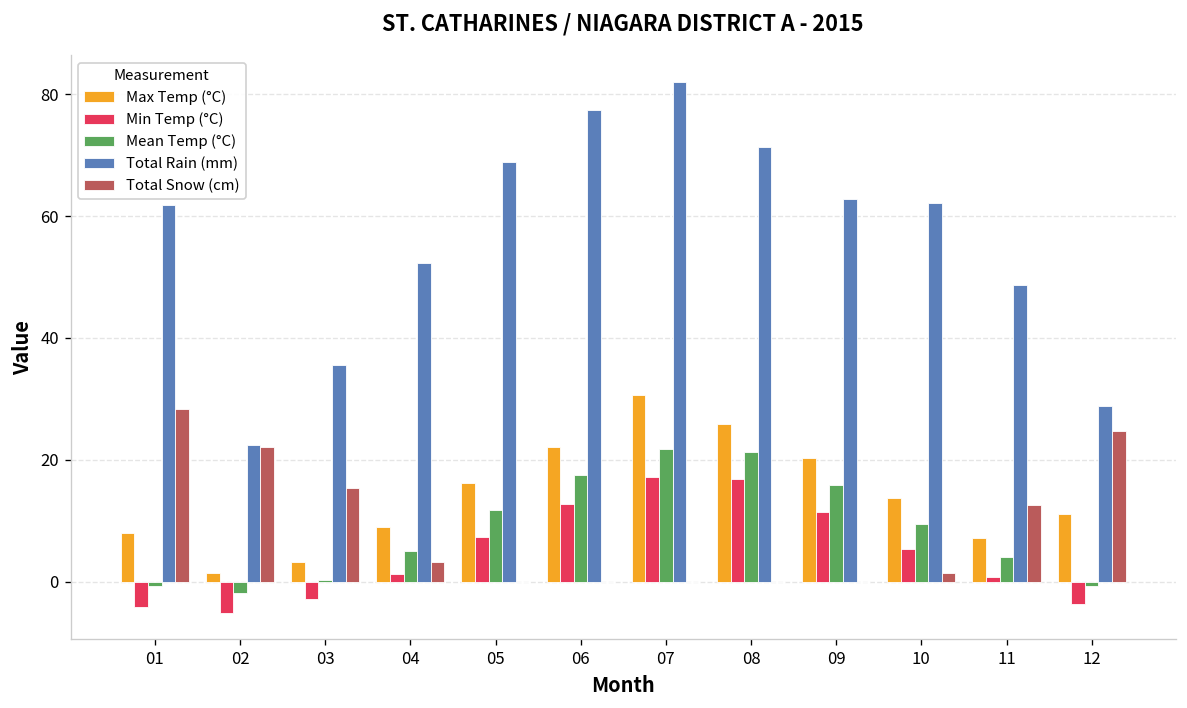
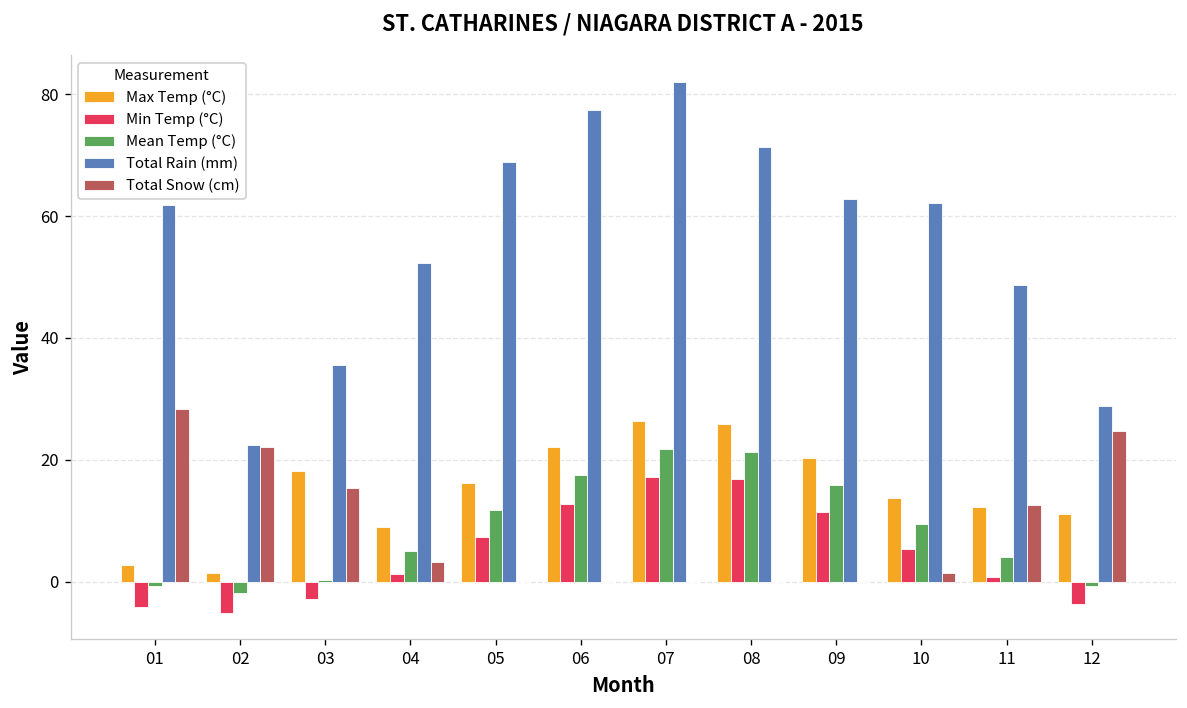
  {
    "Max Temp (°C)": {
-     "01": 8,
+     "01": 3,
      "02": 1,
-     "03": 3,
+     "03": 18,
      "04": 9,
      "05": 16,
      "06": 22,
-     "07": 31,
+     "07": 26,
      "08": 26,
      "09": 20,
      "10": 14,
-     "11": 7,
+     "11": 12,
      "12": 11
    },
    "Mean Temp (°C)": {
      "01": -1,
      "02": -2,
      "04": 5,
      "05": 12,
      "06": 17,
      "07": 22,
      "08": 21,
      "09": 16,
      "10": 10,
      "11": 4,
      "12": -1
    },
    "Total Rain (mm)": {
      "02": 22,
      "03": 36,
      "04": 52,
      "05": 69,
      "06": 78,
      "07": 82,
      "08": 71,
      "09": 63,
      "10": 62,
      "11": 49,
      "12": 29
    }
  }
